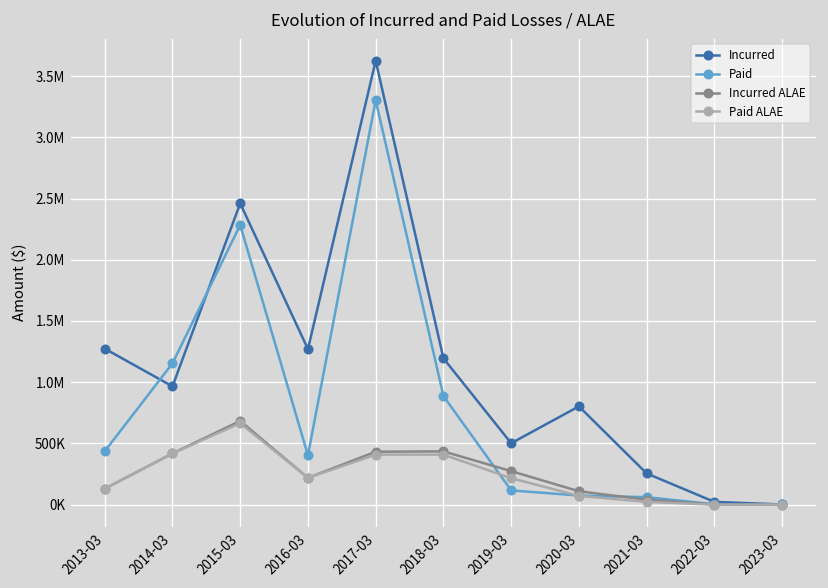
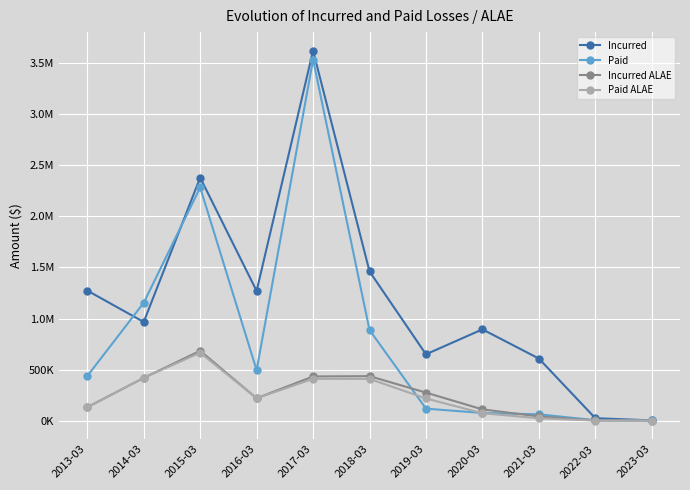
  {
    "Incurred": {
      "2013-03": 1270000,
      "2014-03": 970000,
-     "2015-03": 2460000,
+     "2015-03": 2380000,
      "2016-03": 1270000,
      "2017-03": 3630000,
-     "2018-03": 1200000,
-     "2019-03": 500000,
-     "2020-03": 800000,
-     "2021-03": 260000
+     "2018-03": 1460000,
+     "2019-03": 650000,
+     "2020-03": 890000,
+     "2021-03": 610000
    },
    "Paid": {
      "2013-03": 440000,
      "2014-03": 1150000,
      "2015-03": 2280000,
-     "2016-03": 400000,
-     "2017-03": 3300000,
+     "2016-03": 490000,
+     "2017-03": 3540000,
      "2018-03": 890000,
      "2019-03": 120000
    }
  }
